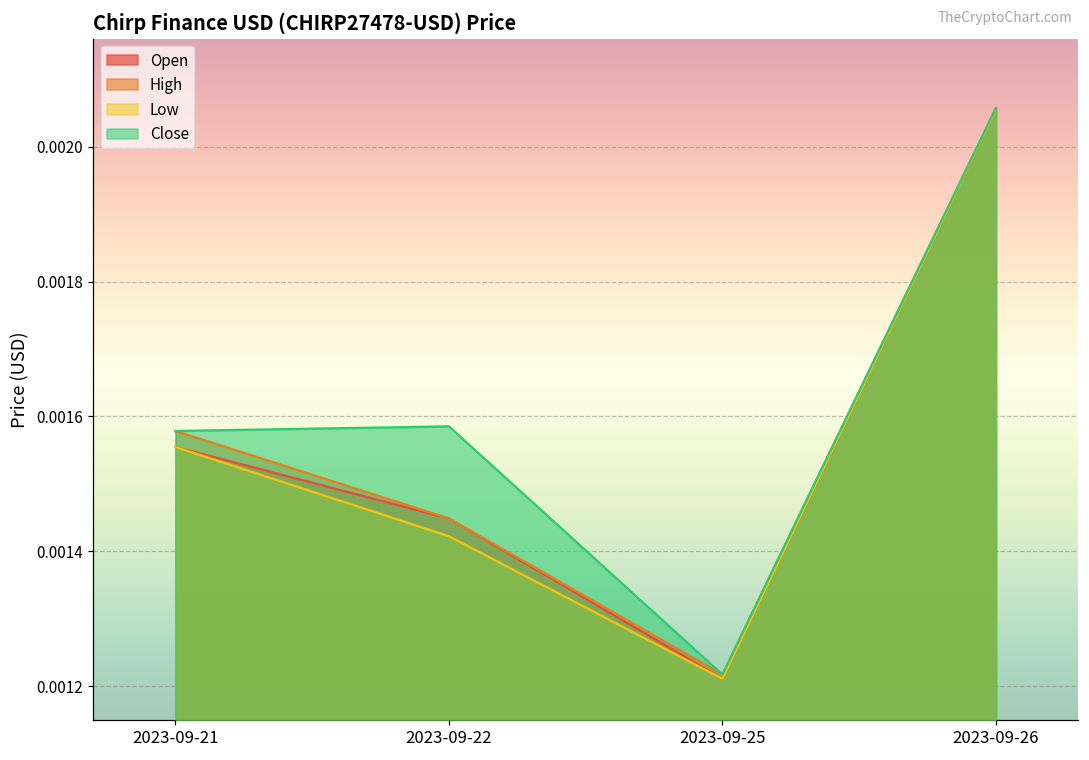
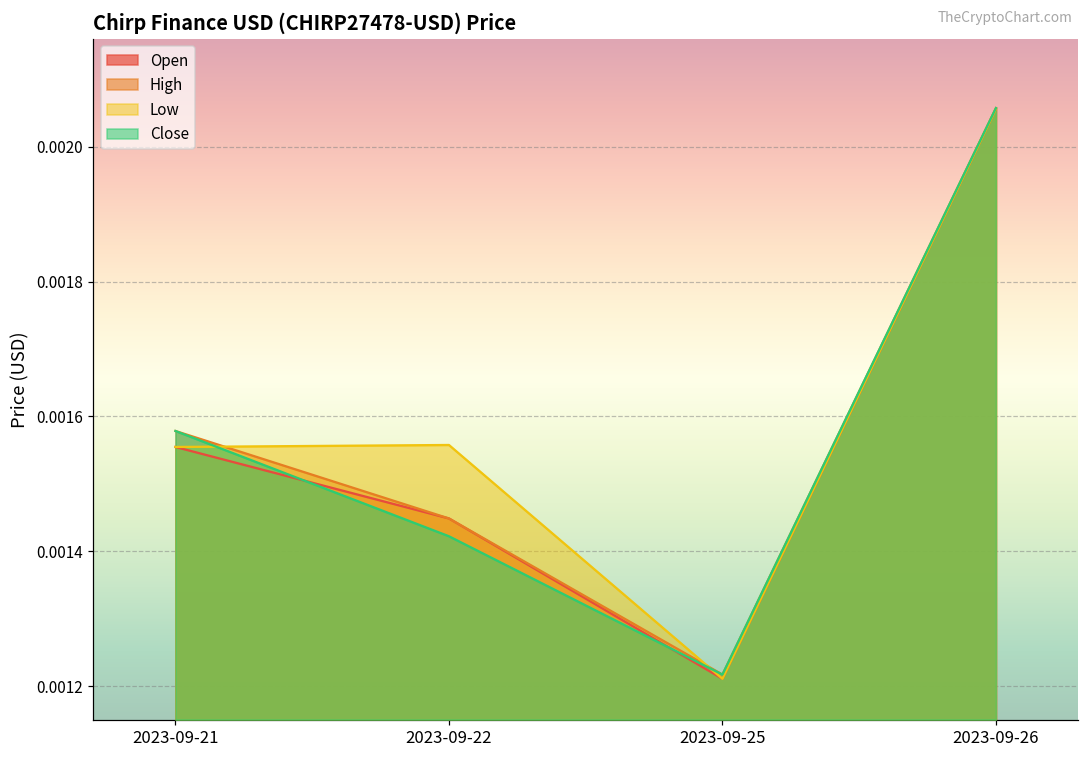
  {
    "Low": {
-     "2023-09-22": 0.00142
+     "2023-09-22": 0.00156
    },
    "Close": {
-     "2023-09-22": 0.00159
+     "2023-09-22": 0.00142
    }
  }
